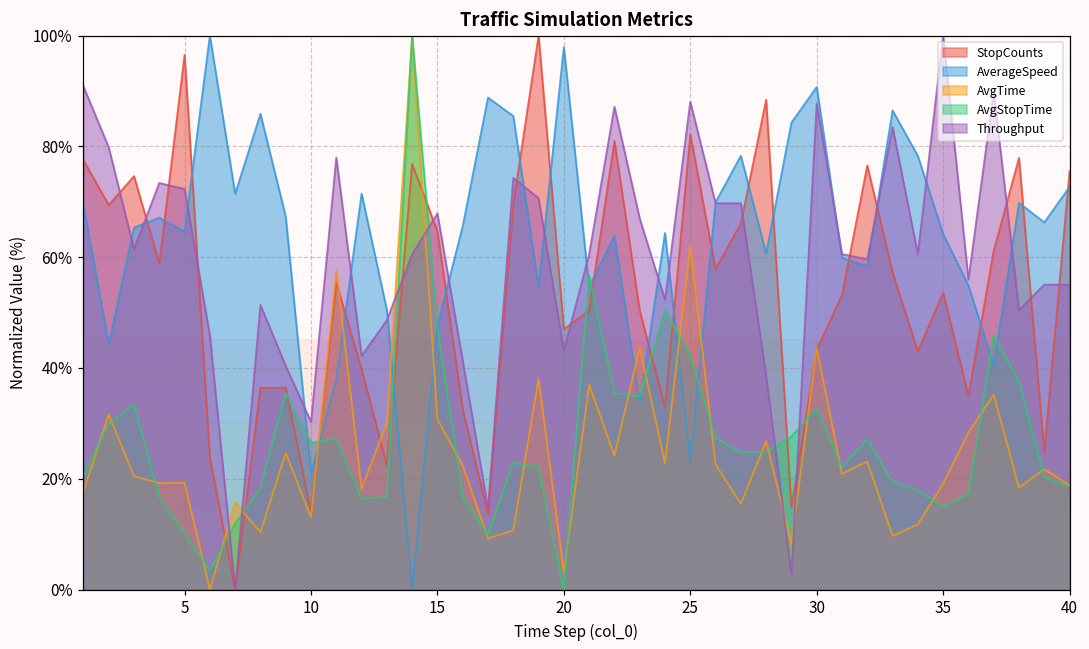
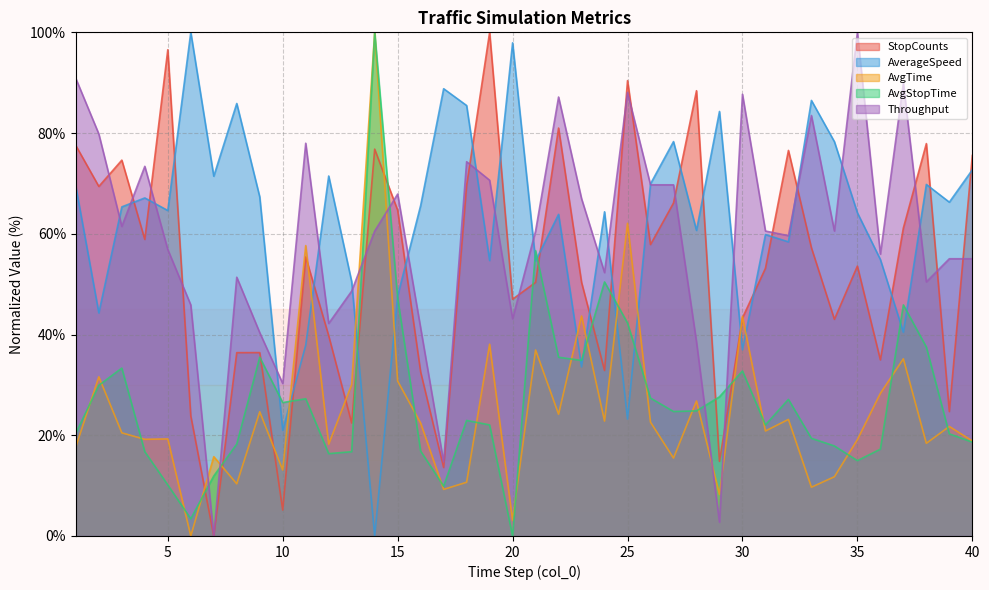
  {
    "StopCounts": {
      "5": "97%",
-     "10": "14%",
+     "10": "5%",
      "15": "65%",
      "20": "47%",
-     "25": "82%",
+     "25": "90%",
      "35": "54%",
      "40": "76%"
    },
    "AverageSpeed": {
      "5": "65%",
      "10": "21%",
      "20": "98%",
      "25": "23%",
-     "30": "91%",
+     "30": "37%",
      "35": "64%",
      "40": "73%"
    },
    "AvgTime": {
      "5": "19%",
      "10": "13%",
      "15": "31%",
      "20": "3%",
      "25": "62%",
      "35": "19%"
    },
    "AvgStopTime": {
      "5": "10%",
      "10": "26%",
      "20": "0%",
      "25": "42%",
      "30": "33%",
      "35": "15%"
    },
    "Throughput": {
-     "5": "72%",
+     "5": "57%",
      "10": "30%",
      "15": "68%",
      "20": "43%",
      "25": "88%",
      "30": "88%",
      "35": "100%",
      "40": "55%"
    }
  }
